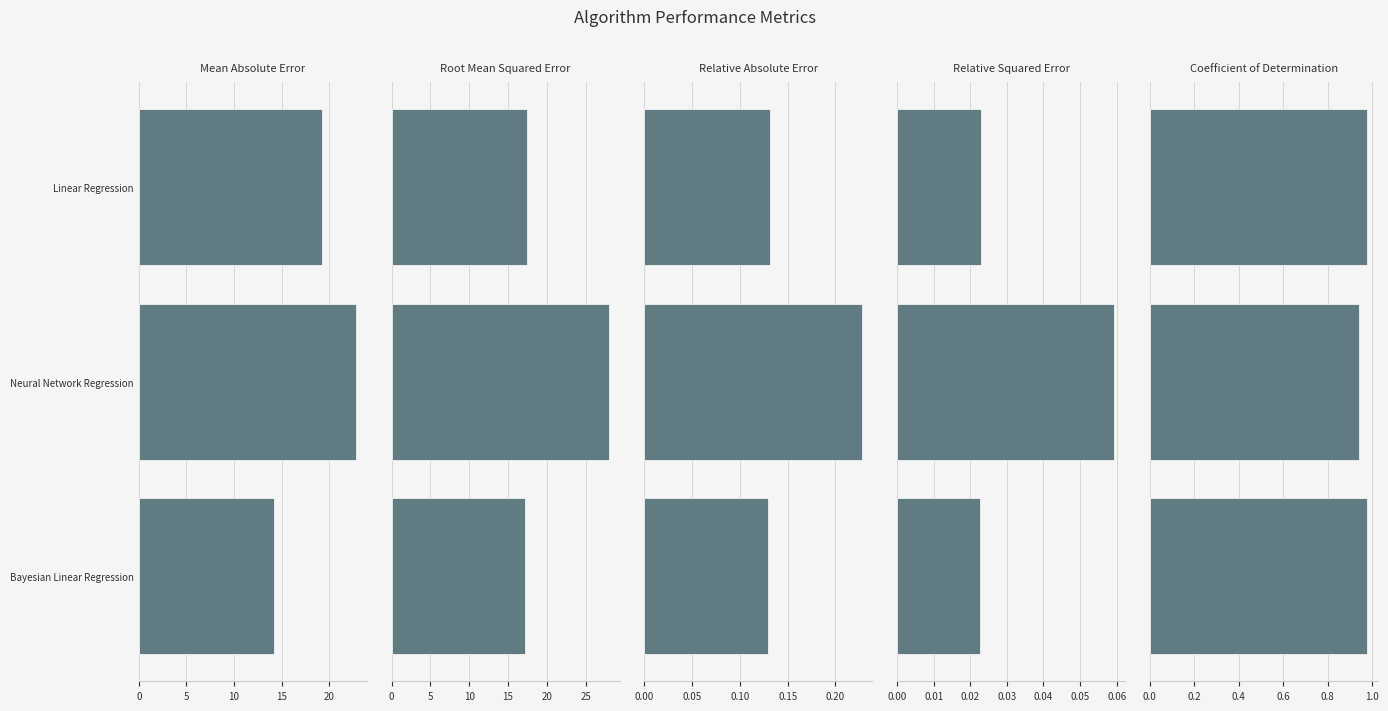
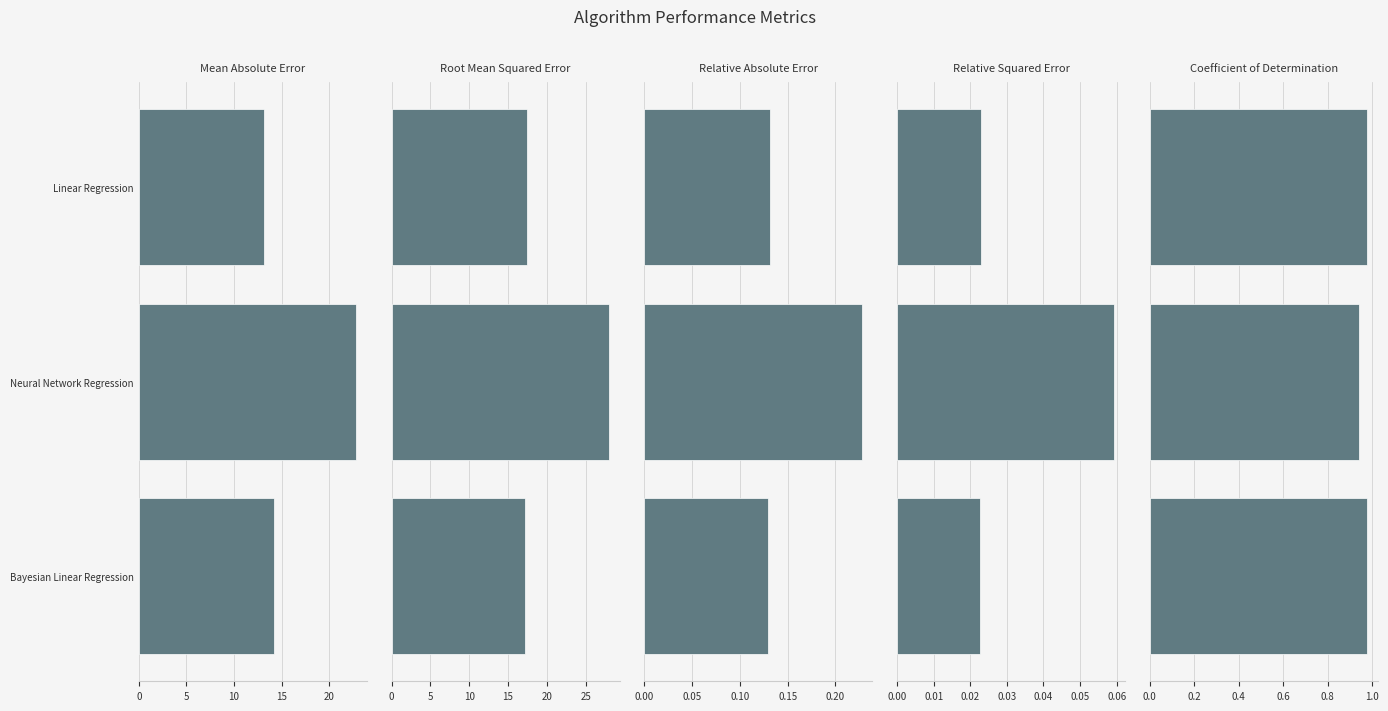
  {
    "Mean Absolute Error": {
-     "Linear Regression": 19,
+     "Linear Regression": 13,
      "Neural Network Regression": 23,
      "Bayesian Linear Regression": 14
    }
  }
